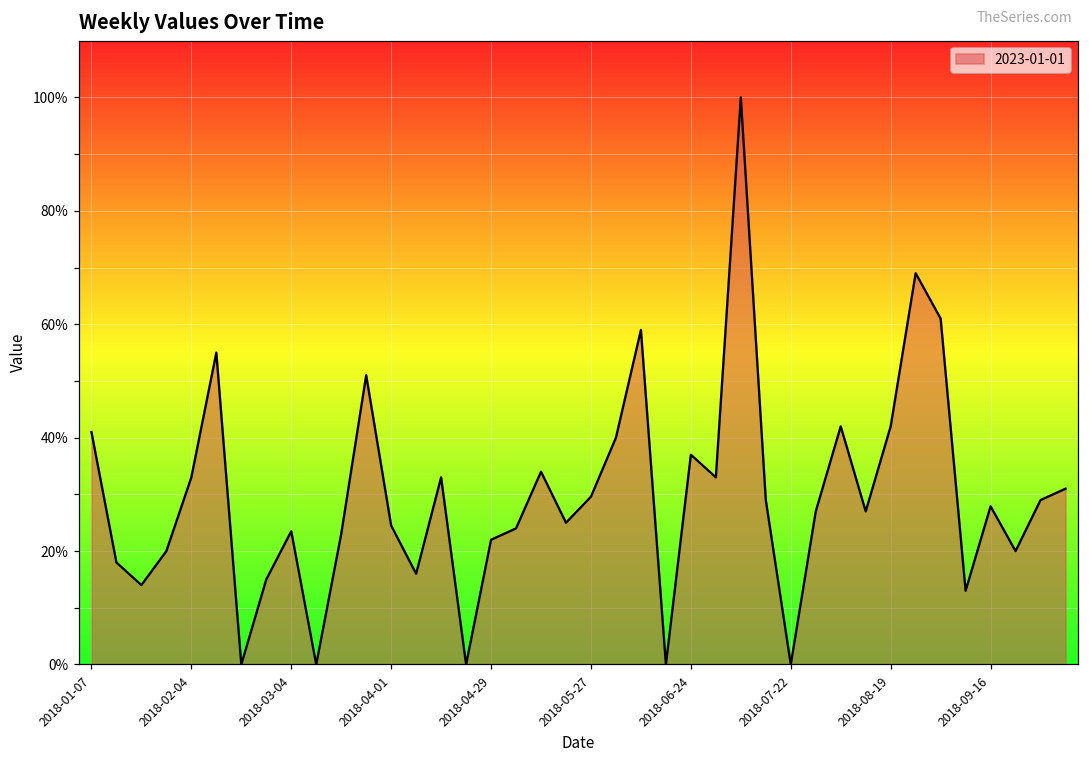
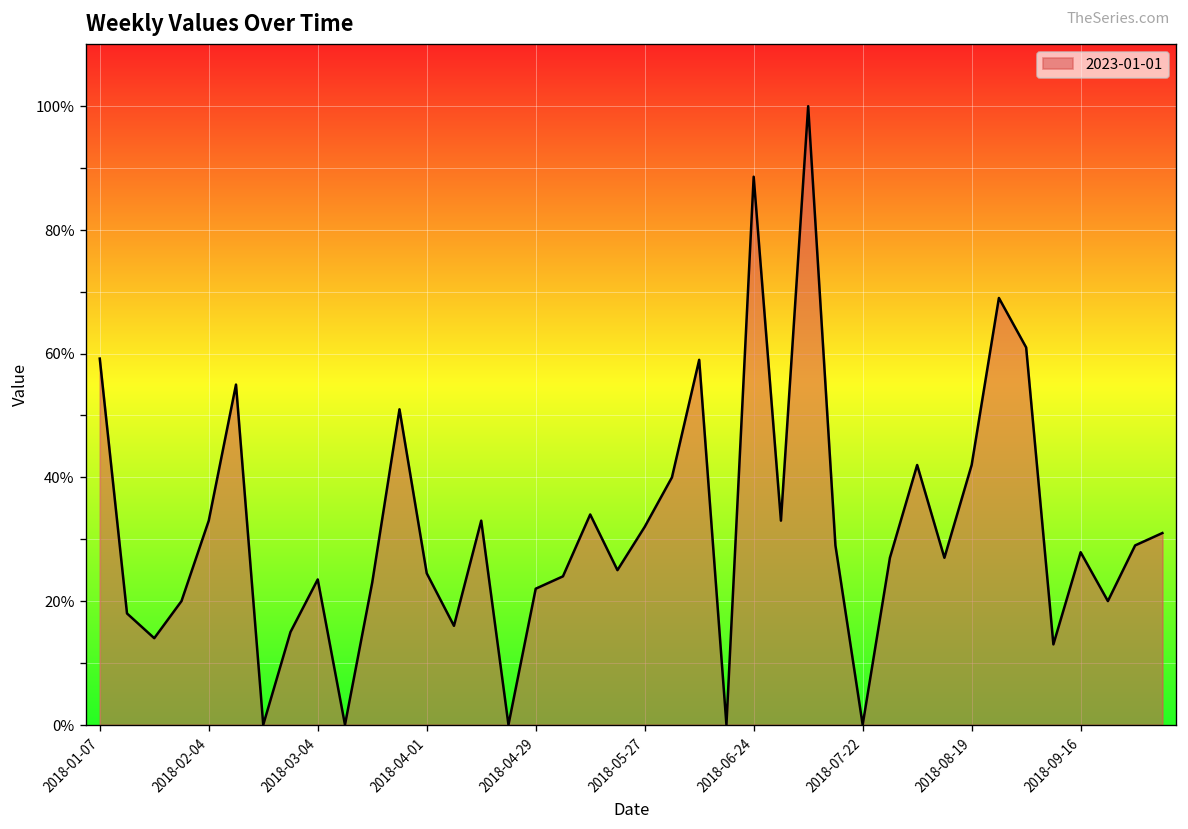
  {
-   "2018-01-07": "41%",
+   "2018-01-07": "59%",
    "2018-02-04": "33%",
    "2018-03-04": "24%",
    "2018-04-01": "25%",
    "2018-04-29": "22%",
-   "2018-05-27": "30%",
-   "2018-06-24": "37%",
+   "2018-05-27": "32%",
+   "2018-06-24": "89%",
    "2018-07-22": "0%",
    "2018-08-19": "42%",
    "2018-09-16": "28%"
  }
